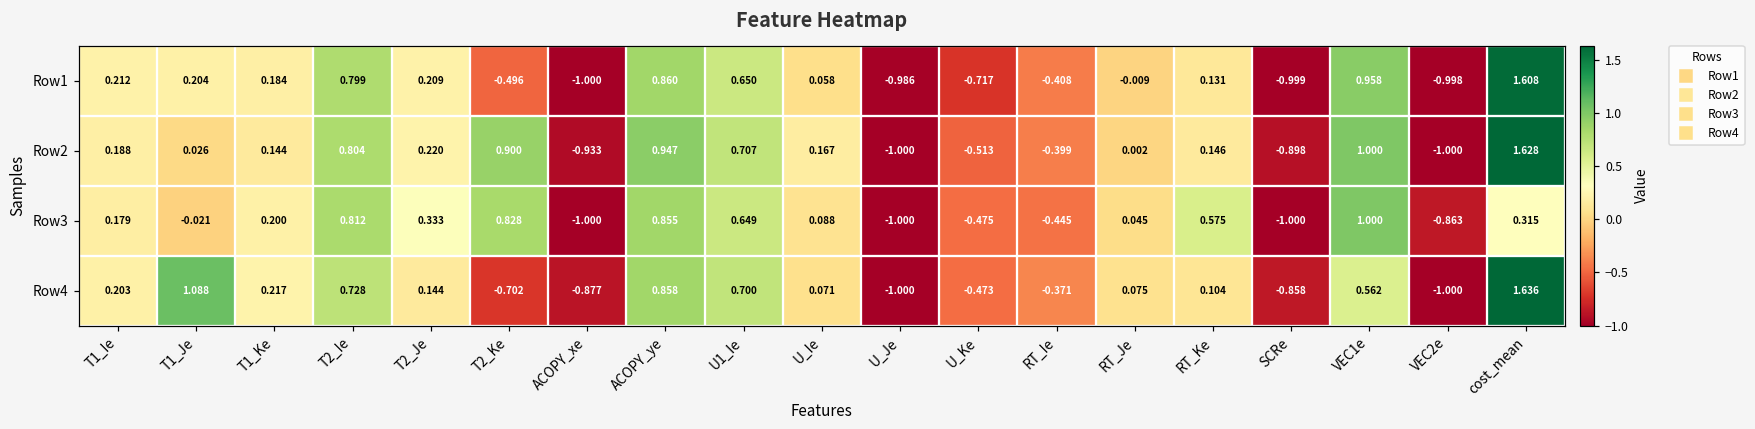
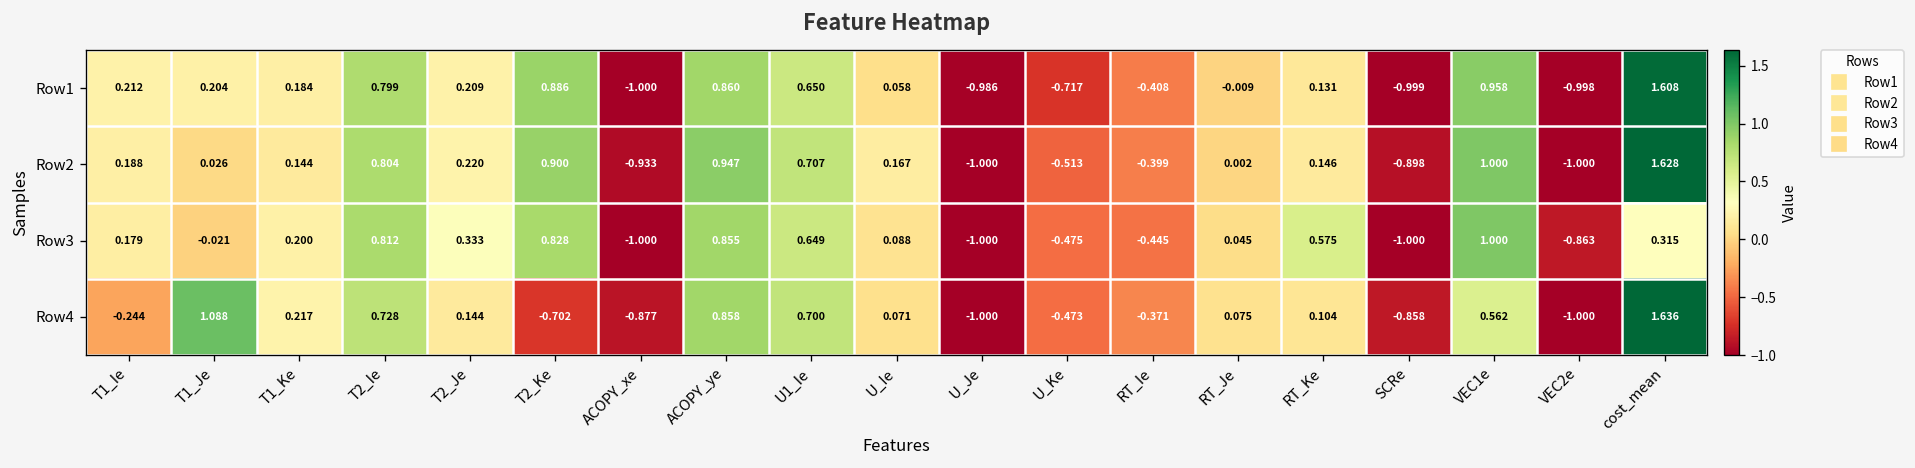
  {
    "Row1": {
      "T1_Ie": 0.212,
      "T1_Je": 0.204,
      "T1_Ke": 0.184,
      "T2_Ie": 0.799,
      "T2_Je": 0.209,
-     "T2_Ke": -0.496,
+     "T2_Ke": 0.886,
      "ACOPY_xe": -1.000,
      "ACOPY_ye": 0.860,
      "U1_Ie": 0.650,
      "U_Ie": 0.058,
      "U_Je": -0.986,
      "U_Ke": -0.717,
      "RT_Ie": -0.408,
      "RT_Je": -0.009,
      "RT_Ke": 0.131,
      "SCRe": -0.999,
      "VEC1e": 0.958,
      "VEC2e": -0.998,
      "cost_mean": 1.608
    },
    "Row2": {
      "T1_Ie": 0.188,
      "T1_Je": 0.026,
      "T1_Ke": 0.144,
      "T2_Ie": 0.804,
      "T2_Je": 0.220,
      "T2_Ke": 0.900,
      "ACOPY_xe": -0.933,
      "ACOPY_ye": 0.947,
      "U1_Ie": 0.707,
      "U_Ie": 0.167,
      "U_Je": -1.000,
      "U_Ke": -0.513,
      "RT_Ie": -0.399,
      "RT_Je": 0.002,
      "RT_Ke": 0.146,
      "SCRe": -0.898,
      "VEC1e": 1.000,
      "VEC2e": -1.000,
      "cost_mean": 1.628
    },
    "Row3": {
      "T1_Ie": 0.179,
      "T1_Je": -0.021,
      "T1_Ke": 0.200,
      "T2_Ie": 0.812,
      "T2_Je": 0.333,
      "T2_Ke": 0.828,
      "ACOPY_xe": -1.000,
      "ACOPY_ye": 0.855,
      "U1_Ie": 0.649,
      "U_Ie": 0.088,
      "U_Je": -1.000,
      "U_Ke": -0.475,
      "RT_Ie": -0.445,
      "RT_Je": 0.045,
      "RT_Ke": 0.575,
      "SCRe": -1.000,
      "VEC1e": 1.000,
      "VEC2e": -0.863,
      "cost_mean": 0.315
    },
    "Row4": {
-     "T1_Ie": 0.203,
+     "T1_Ie": -0.244,
      "T1_Je": 1.088,
      "T1_Ke": 0.217,
      "T2_Ie": 0.728,
      "T2_Je": 0.144,
      "T2_Ke": -0.702,
      "ACOPY_xe": -0.877,
      "ACOPY_ye": 0.858,
      "U1_Ie": 0.700,
      "U_Ie": 0.071,
      "U_Je": -1.000,
      "U_Ke": -0.473,
      "RT_Ie": -0.371,
      "RT_Je": 0.075,
      "RT_Ke": 0.104,
      "SCRe": -0.858,
      "VEC1e": 0.562,
      "VEC2e": -1.000,
      "cost_mean": 1.636
    }
  }
